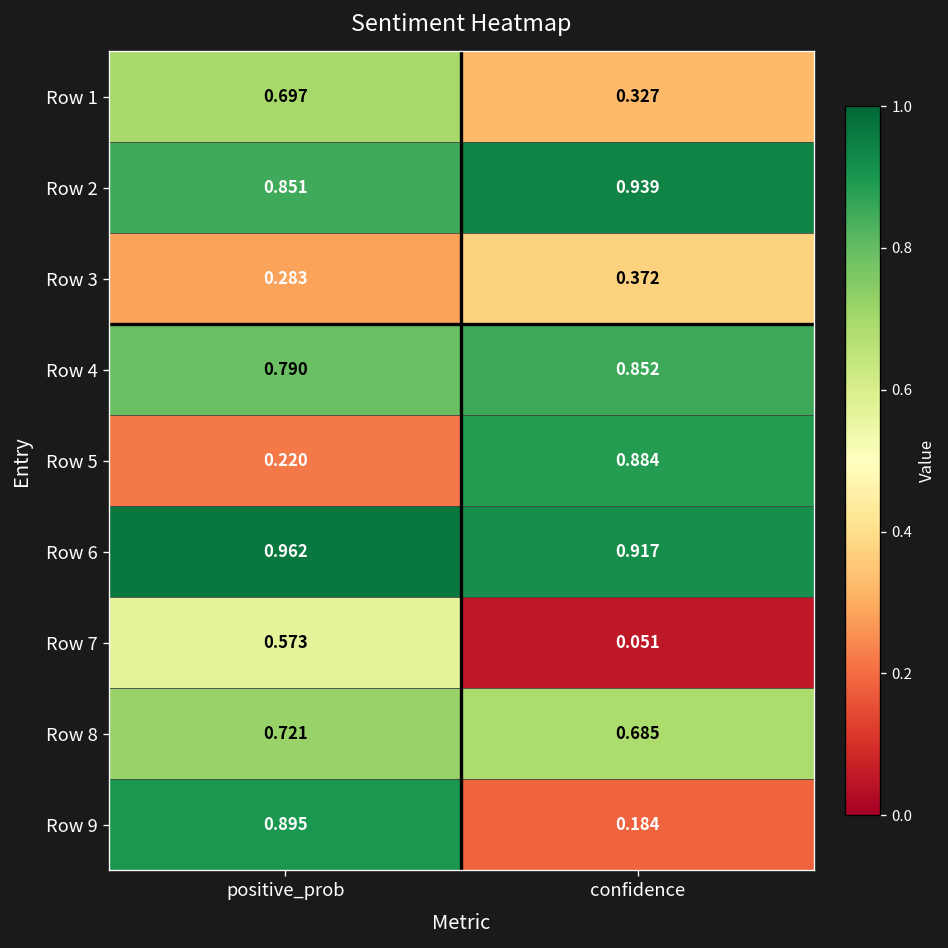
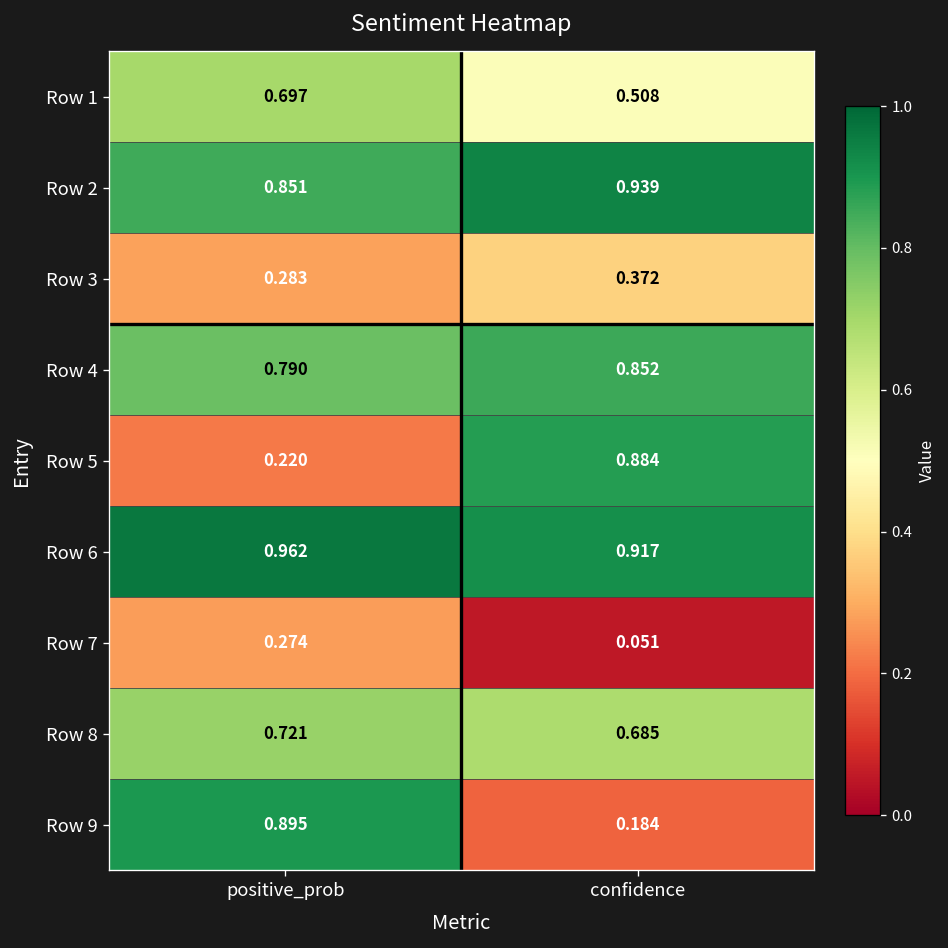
  {
    "Row 1": {
      "positive_prob": 0.697,
-     "confidence": 0.327
+     "confidence": 0.508
    },
    "Row 2": {
      "positive_prob": 0.851,
      "confidence": 0.939
    },
    "Row 3": {
      "positive_prob": 0.283,
      "confidence": 0.372
    },
    "Row 4": {
      "positive_prob": 0.790,
      "confidence": 0.852
    },
    "Row 5": {
      "positive_prob": 0.220,
      "confidence": 0.884
    },
    "Row 6": {
      "positive_prob": 0.962,
      "confidence": 0.917
    },
    "Row 7": {
-     "positive_prob": 0.573,
+     "positive_prob": 0.274,
      "confidence": 0.051
    },
    "Row 8": {
      "positive_prob": 0.721,
      "confidence": 0.685
    },
    "Row 9": {
      "positive_prob": 0.895,
      "confidence": 0.184
    }
  }
